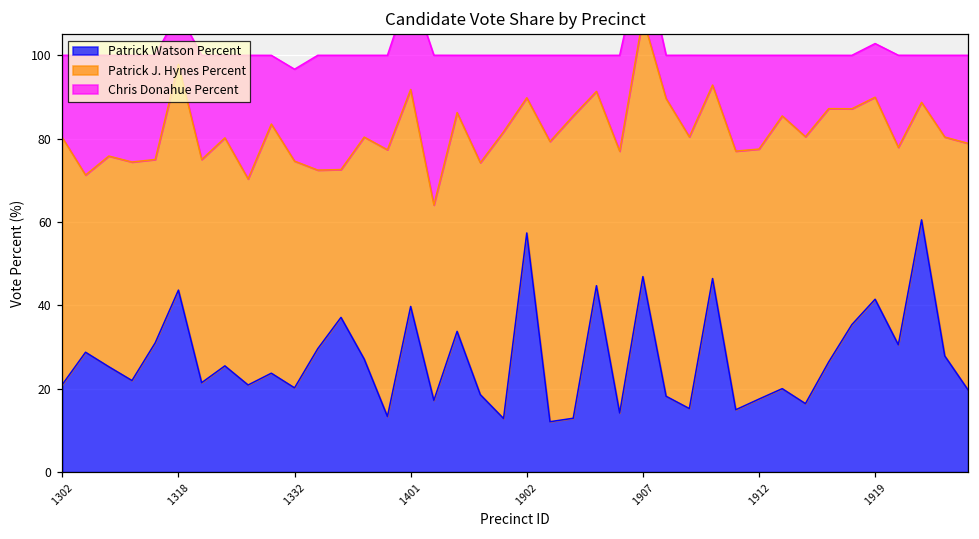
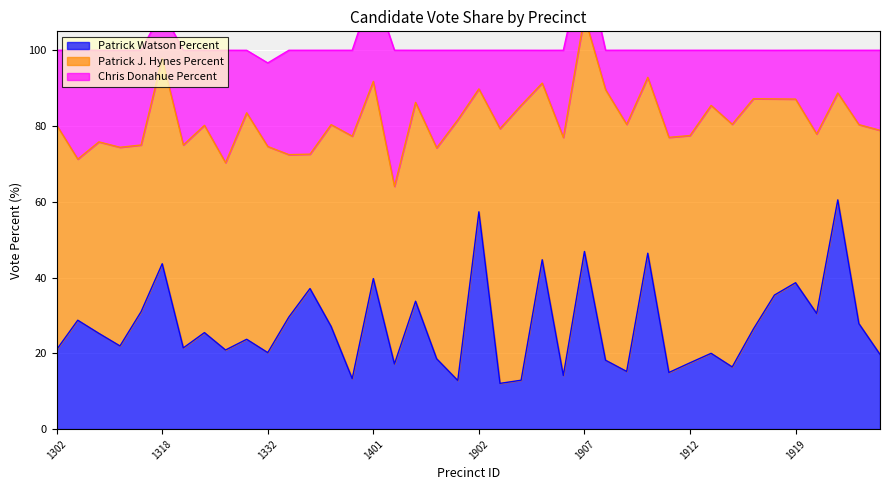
  {
    "Patrick Watson Percent": {
      "1302": 21,
      "1318": 44,
      "1332": 20,
      "1401": 40,
      "1902": 57,
      "1907": 47,
      "1912": 18,
-     "1919": 41
+     "1919": 39
    },
    "Patrick J. Hynes Percent": {
      "1302": 59,
      "1332": 54,
      "1401": 52,
      "1902": 32,
      "1912": 60,
      "1919": 48
    },
    "Chris Donahue Percent": {
      "1302": 20,
      "1332": 22,
      "1902": 10,
      "1912": 23,
      "1919": 13
    }
  }
